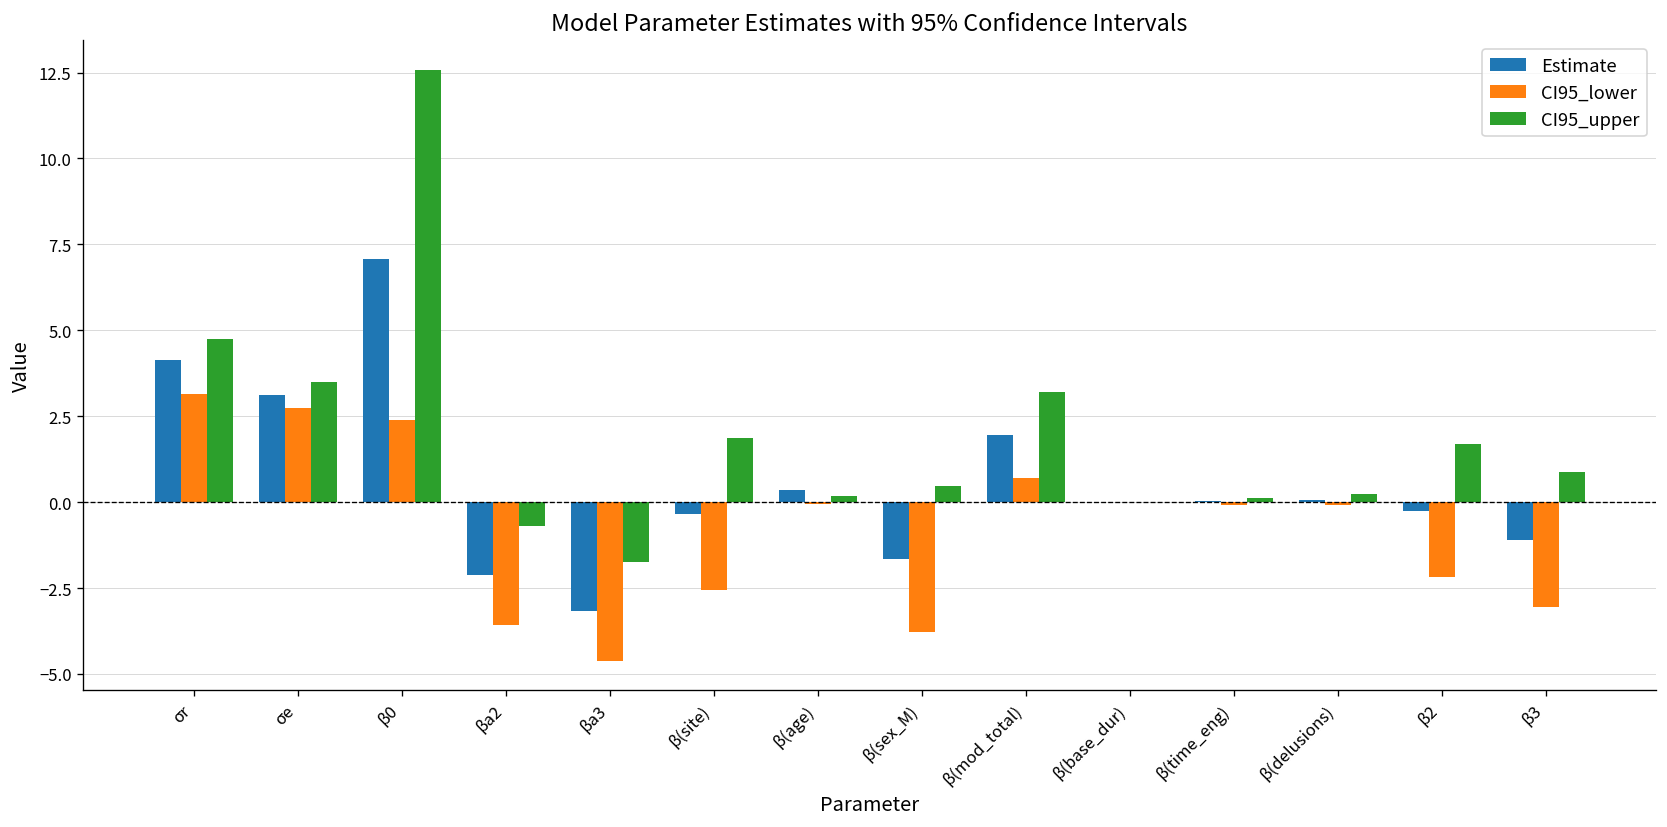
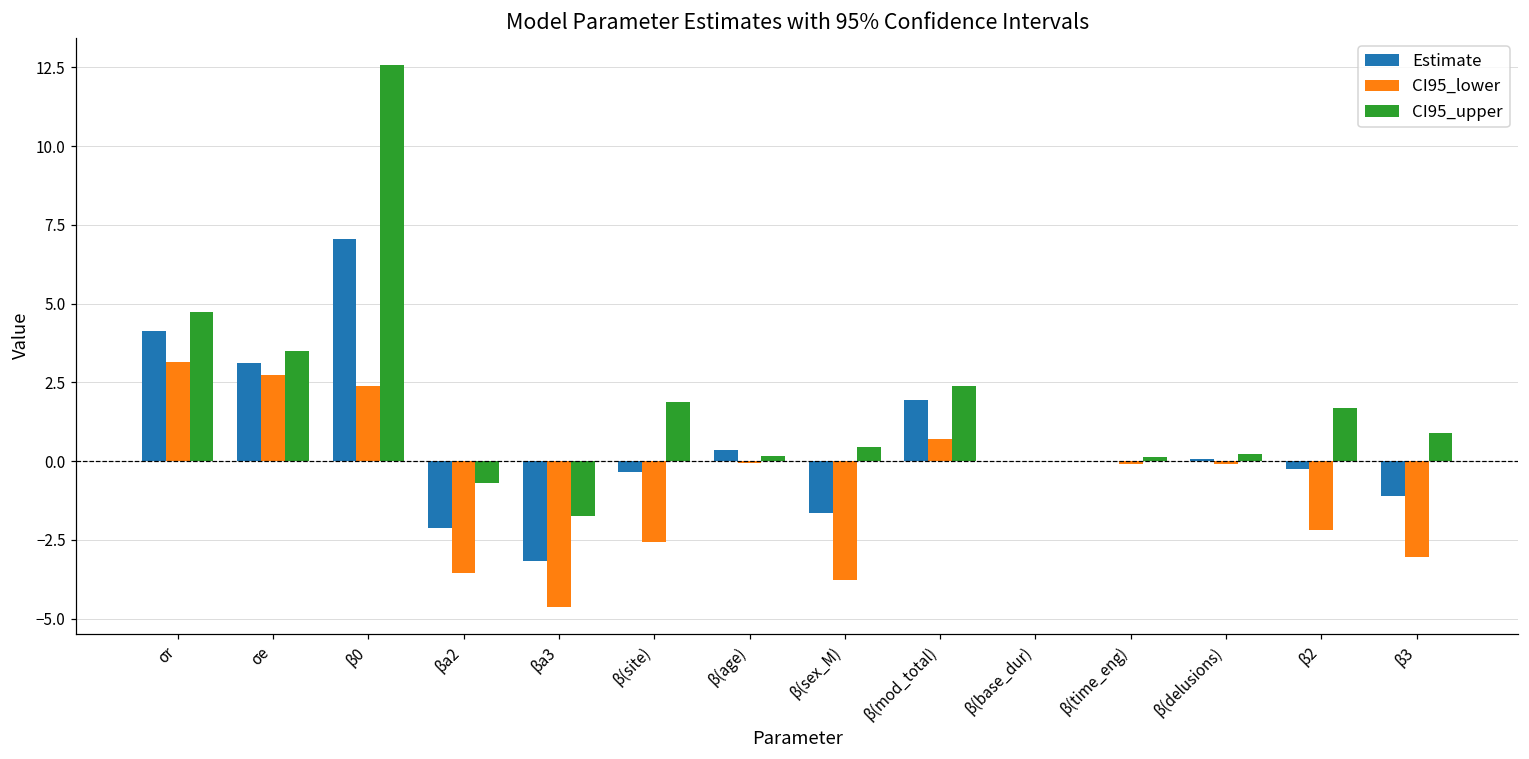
  {
    "Estimate": {
      "σr": 4.1,
      "σe": 3.1,
      "β0": 7.1,
      "βa2": -2.1,
      "βa3": -3.2,
      "β(site)": -0.3,
      "β(age)": 0.4,
      "β(sex_M)": -1.7,
      "β(mod_total)": 2.0,
      "β2": -0.2,
      "β3": -1.1
    },
    "CI95_lower": {
      "σr": 3.2,
      "σe": 2.7,
      "β0": 2.4,
      "βa2": -3.6,
      "βa3": -4.6,
      "β(site)": -2.6,
      "β(sex_M)": -3.8,
      "β(mod_total)": 0.7,
      "β(delusions)": -0.1,
      "β2": -2.2,
      "β3": -3.0
    },
    "CI95_upper": {
      "σr": 4.8,
      "σe": 3.5,
      "β0": 12.6,
      "βa2": -0.7,
      "βa3": -1.7,
      "β(site)": 1.9,
      "β(age)": 0.2,
      "β(sex_M)": 0.5,
-     "β(mod_total)": 3.2,
+     "β(mod_total)": 2.4,
      "β(time_eng)": 0.1,
      "β(delusions)": 0.2,
      "β2": 1.7,
      "β3": 0.9
    }
  }
